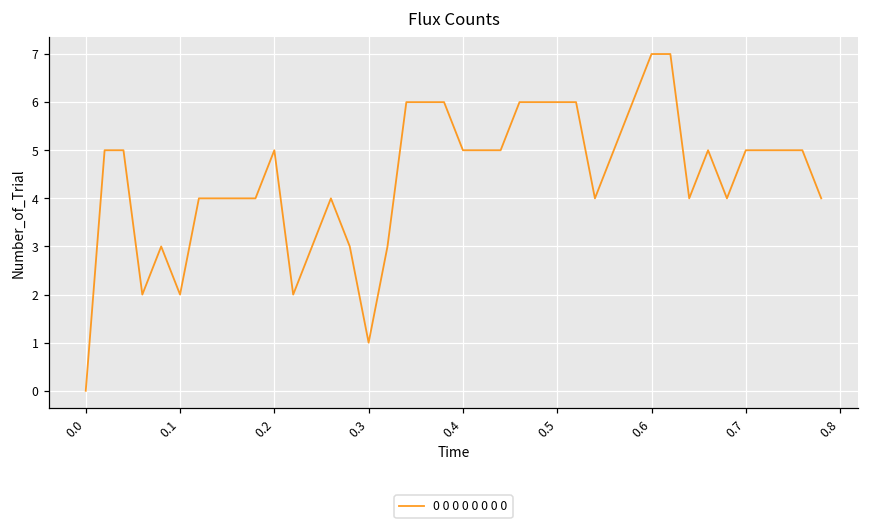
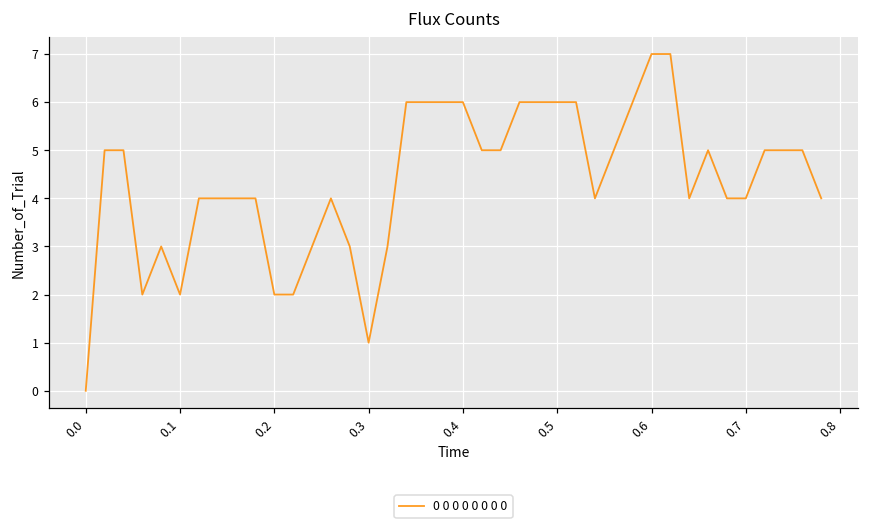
  {
    "0.0": 0,
    "0.1": 2,
-   "0.2": 5,
+   "0.2": 2,
    "0.3": 1,
-   "0.4": 5,
+   "0.4": 6,
    "0.5": 6,
    "0.6": 7,
-   "0.7": 5
+   "0.7": 4
  }
